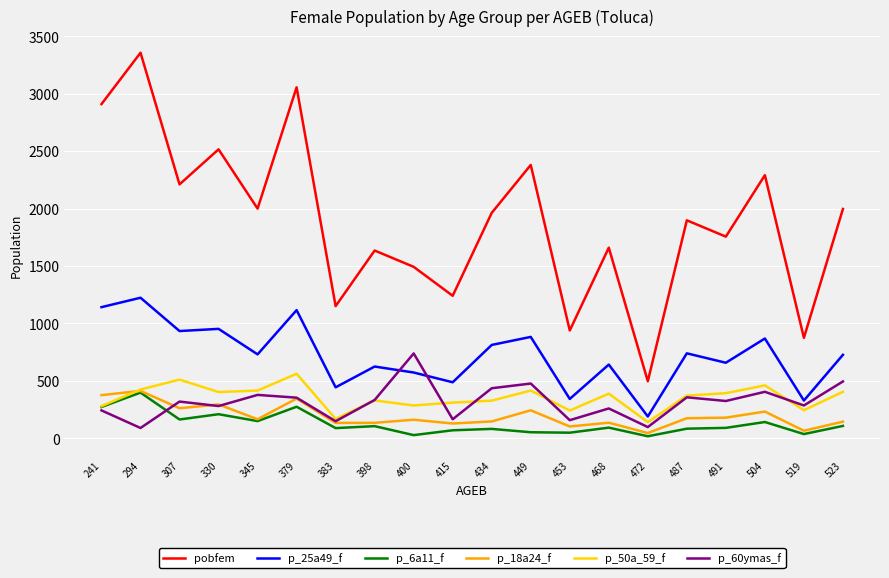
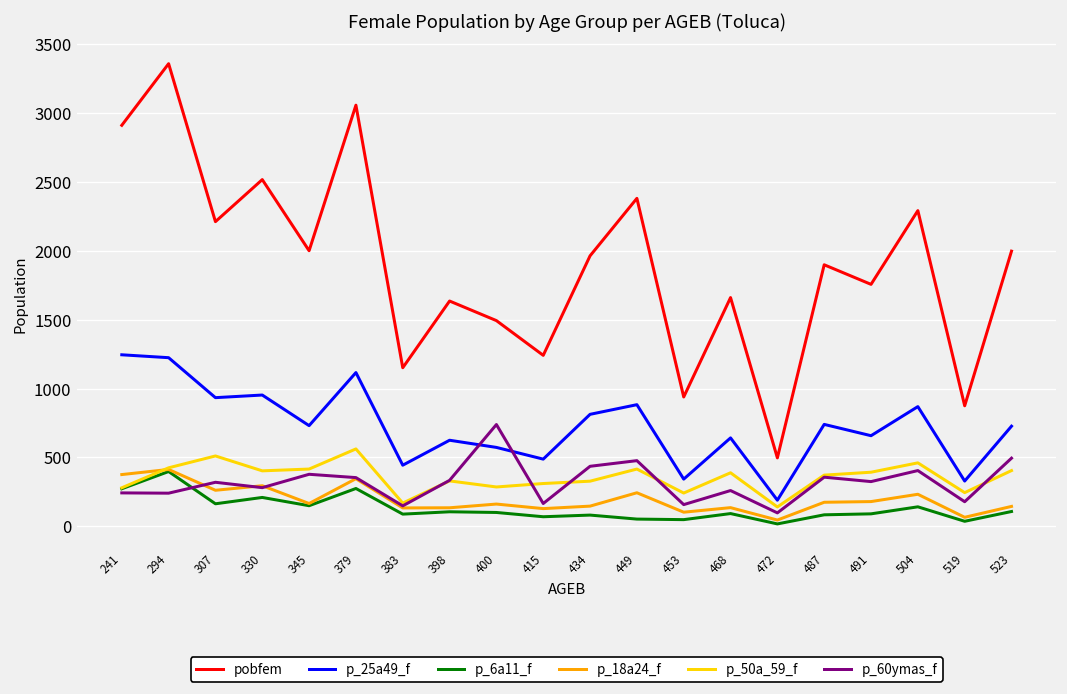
  {
    "pobfem": {
      "241": 2910,
      "294": 3360,
      "307": 2210,
      "330": 2520,
      "345": 2000,
      "379": 3060,
      "383": 1150,
      "398": 1640,
      "400": 1490,
      "415": 1240,
      "434": 1960,
      "449": 2380,
      "453": 940,
      "468": 1660,
      "472": 500,
      "487": 1900,
      "491": 1760,
      "504": 2290,
      "519": 880,
      "523": 2000
    },
    "p_25a49_f": {
-     "241": 1140,
+     "241": 1250,
      "294": 1220,
      "307": 930,
      "330": 950,
      "345": 730,
      "379": 1120,
      "383": 440,
      "398": 630,
      "400": 570,
      "415": 490,
      "434": 810,
      "449": 880,
      "453": 340,
      "468": 640,
      "472": 190,
      "487": 740,
      "491": 660,
      "504": 870,
      "519": 330,
      "523": 730
    },
    "p_6a11_f": {
      "307": 160,
      "330": 210,
      "379": 280,
      "383": 90,
      "398": 110,
-     "400": 30,
+     "400": 100,
      "415": 70,
      "434": 80,
      "449": 50,
      "453": 50,
      "468": 90,
      "472": 20,
      "487": 80,
      "491": 90,
      "504": 140,
      "519": 40,
      "523": 110
    },
    "p_60ymas_f": {
      "241": 240,
-     "294": 90,
+     "294": 240,
      "307": 320,
      "345": 380,
      "400": 740,
      "415": 170,
      "434": 440,
      "449": 480,
      "453": 160,
      "468": 260,
      "472": 100,
      "491": 330,
      "504": 410,
-     "519": 290,
+     "519": 180,
      "523": 500
    }
  }
